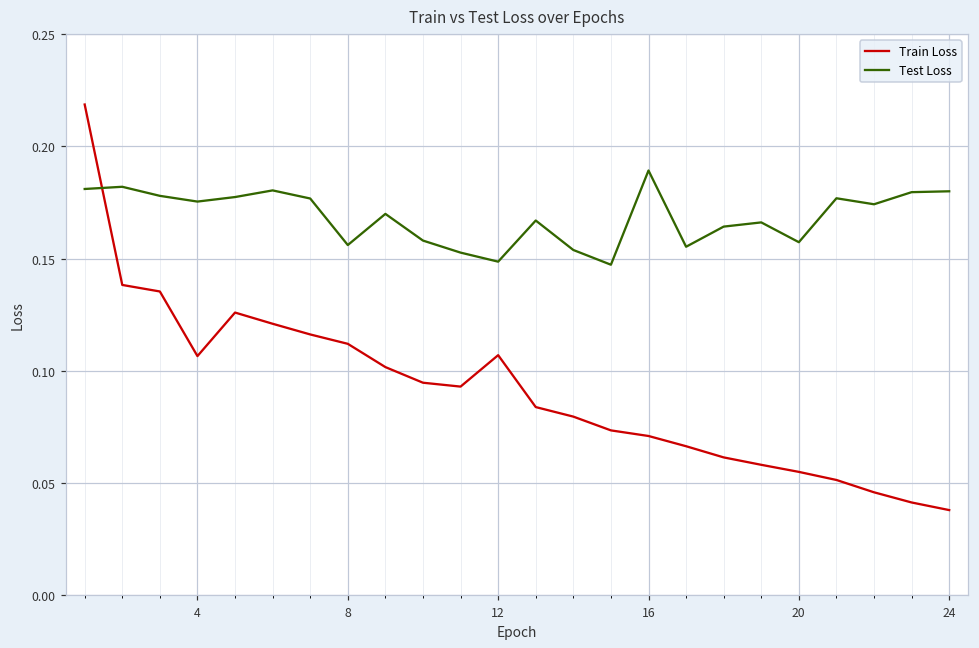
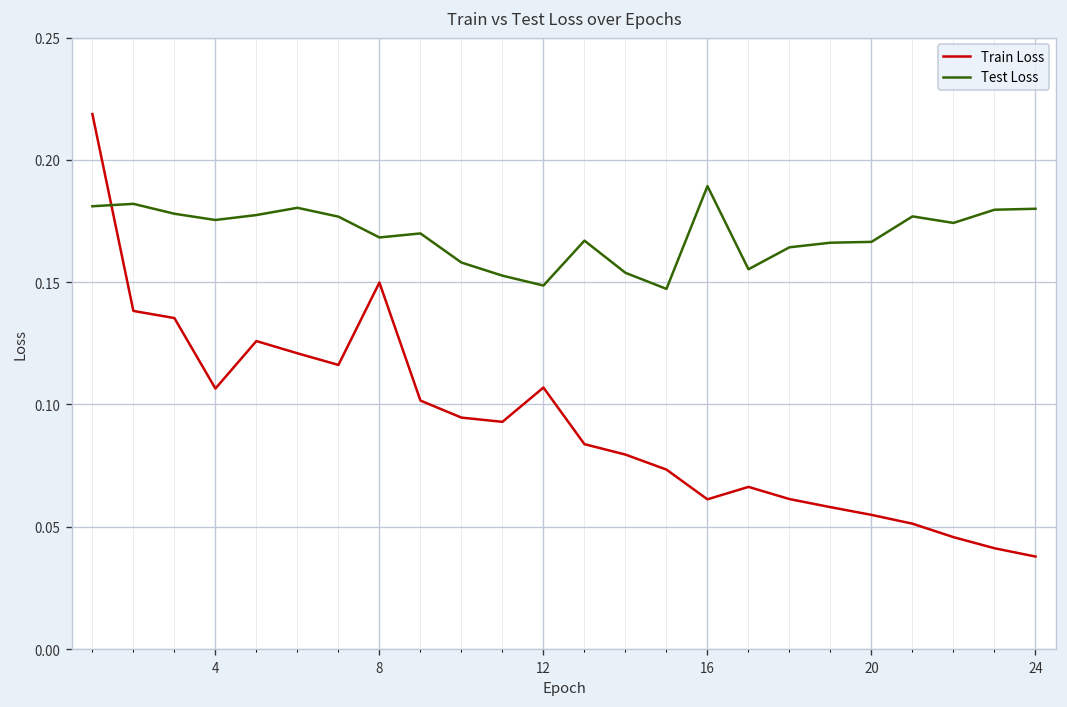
  {
    "Train Loss": {
      "4": 0.106,
-     "8": 0.112,
+     "8": 0.150,
      "12": 0.107,
-     "16": 0.071,
+     "16": 0.061,
      "20": 0.055,
      "24": 0.038
    },
    "Test Loss": {
      "4": 0.175,
-     "8": 0.156,
+     "8": 0.168,
      "12": 0.149,
      "16": 0.189,
-     "20": 0.157,
+     "20": 0.166,
      "24": 0.180
    }
  }
